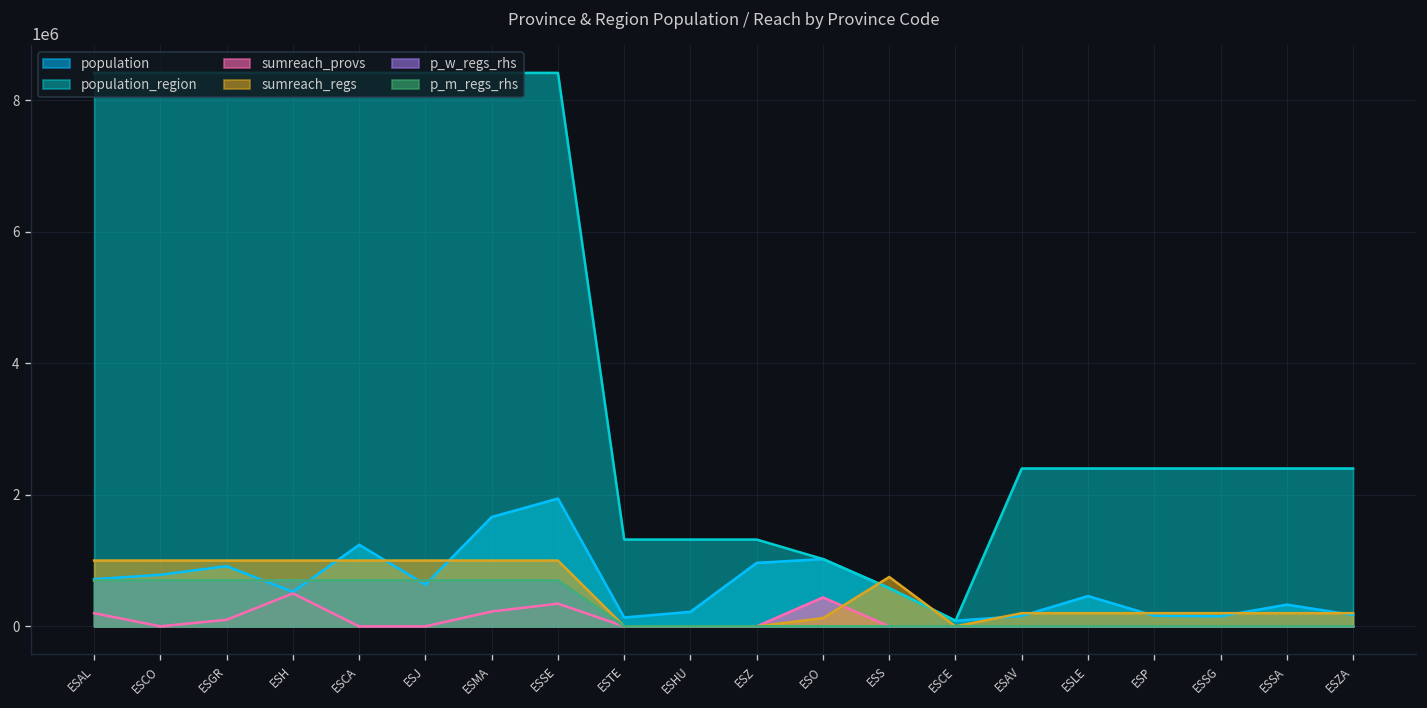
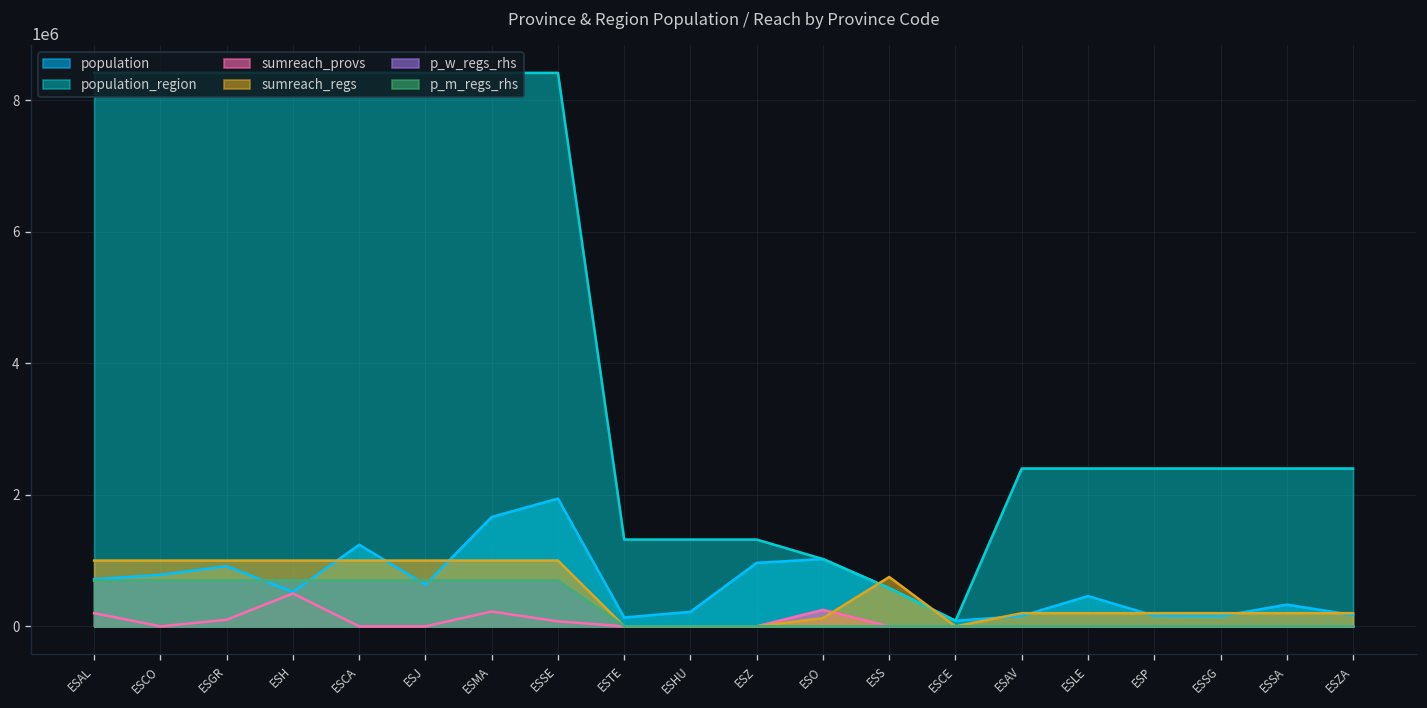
  {
    "sumreach_provs": {
      "ESAL": 200000,
      "ESCO": 0,
      "ESGR": 100000,
      "ESCA": 0,
      "ESJ": 0,
      "ESMA": 200000,
-     "ESSE": 300000,
-     "ESO": 400000
+     "ESSE": 100000,
+     "ESO": 300000
    },
    "sumreach_regs": {
      "ESAL": 1000000,
      "ESCO": 1000000,
      "ESGR": 1000000,
      "ESH": 1000000,
      "ESCA": 1000000,
      "ESJ": 1000000,
      "ESMA": 1000000,
      "ESSE": 1000000,
      "ESO": 100000,
      "ESS": 800000,
      "ESLE": 200000,
      "ESSA": 200000
    },
    "p_m_regs_rhs": {
      "ESCO": 700000,
      "ESGR": 700000,
      "ESH": 700000,
      "ESCA": 700000,
      "ESJ": 700000,
      "ESMA": 700000,
      "ESSE": 700000,
      "ESO": 0
    }
  }
